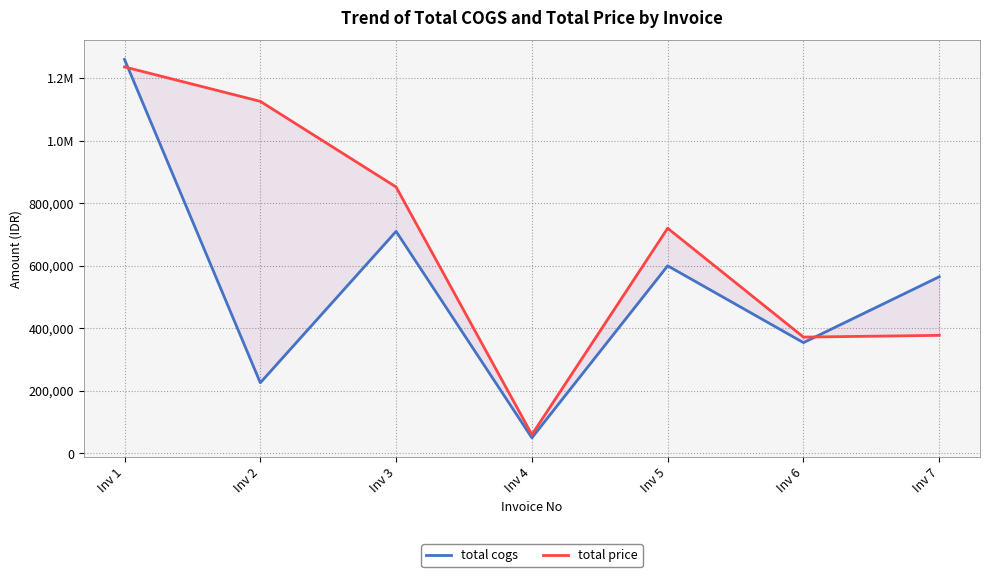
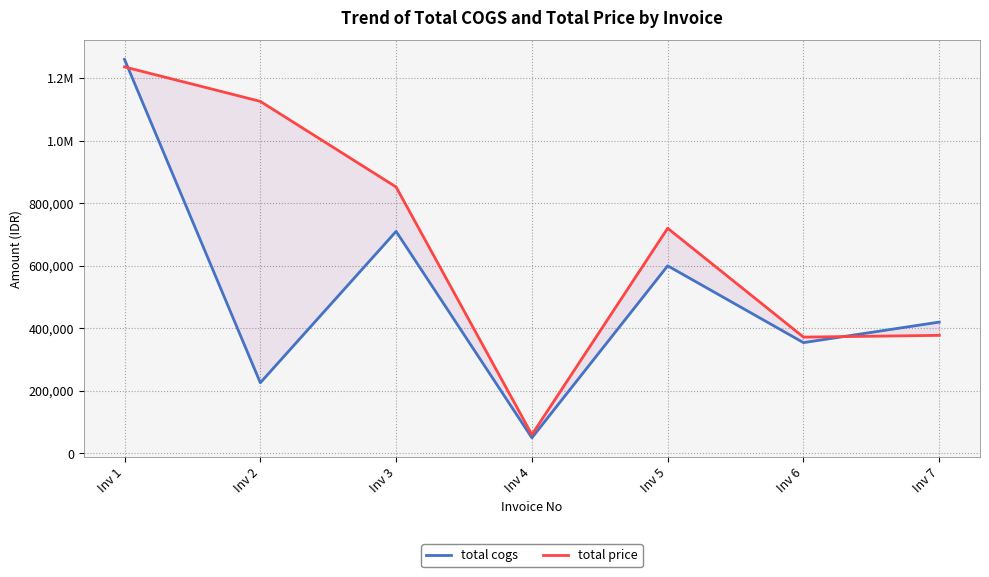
  {
    "total cogs": {
      "Inv 2": "230,000",
      "Inv 3": "710,000",
      "Inv 4": "50,000",
      "Inv 5": "600,000",
      "Inv 6": "350,000",
-     "Inv 7": "560,000"
+     "Inv 7": "420,000"
    },
    "total price": {
      "Inv 1": "1,240,000",
      "Inv 7": "380,000"
    }
  }
